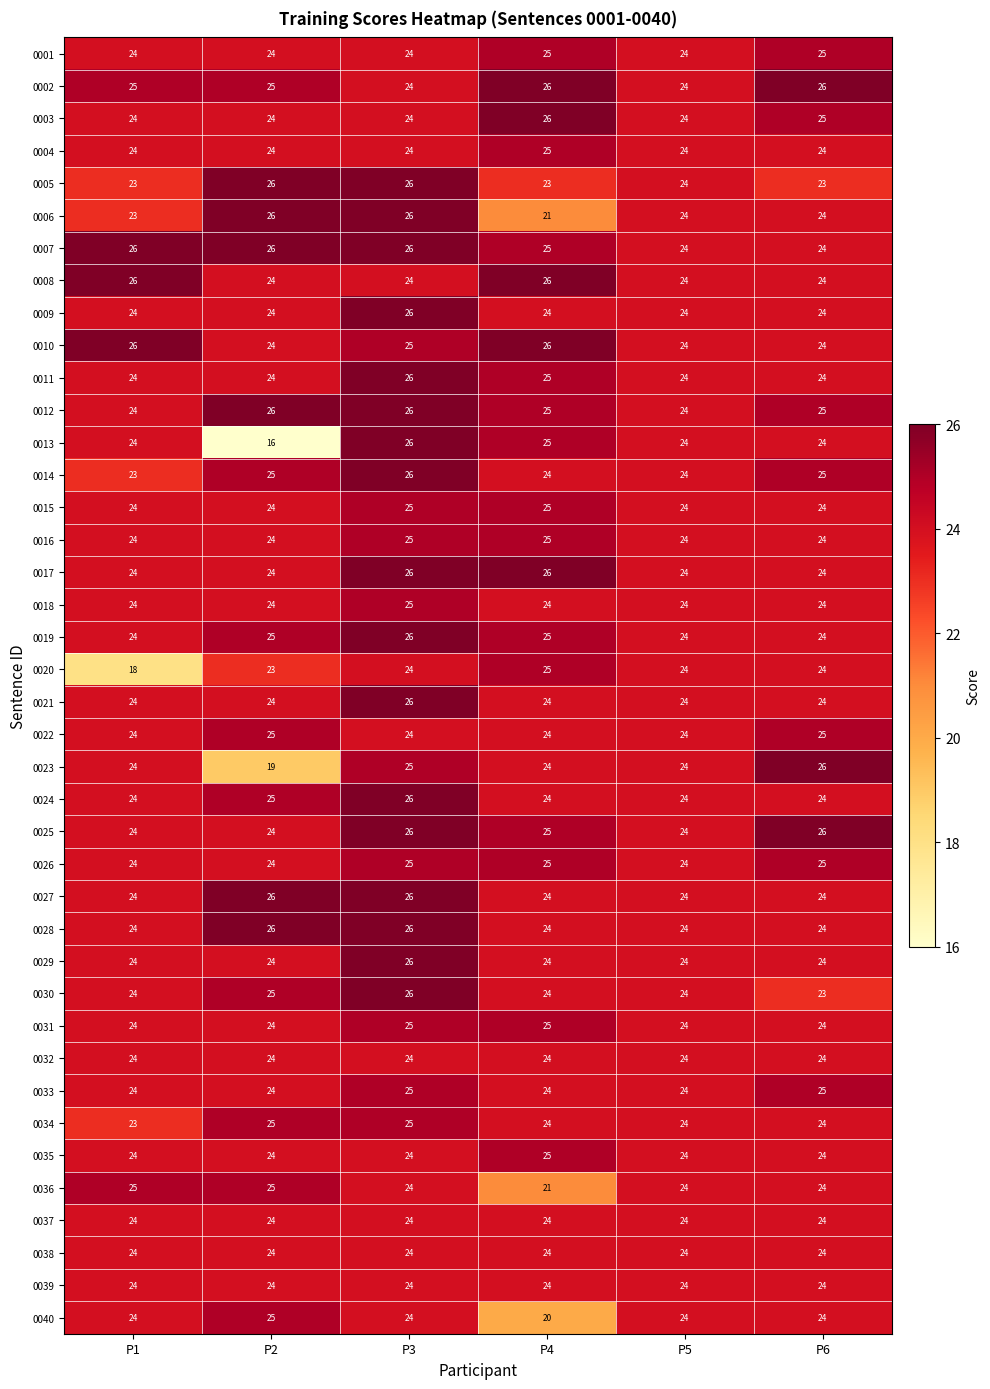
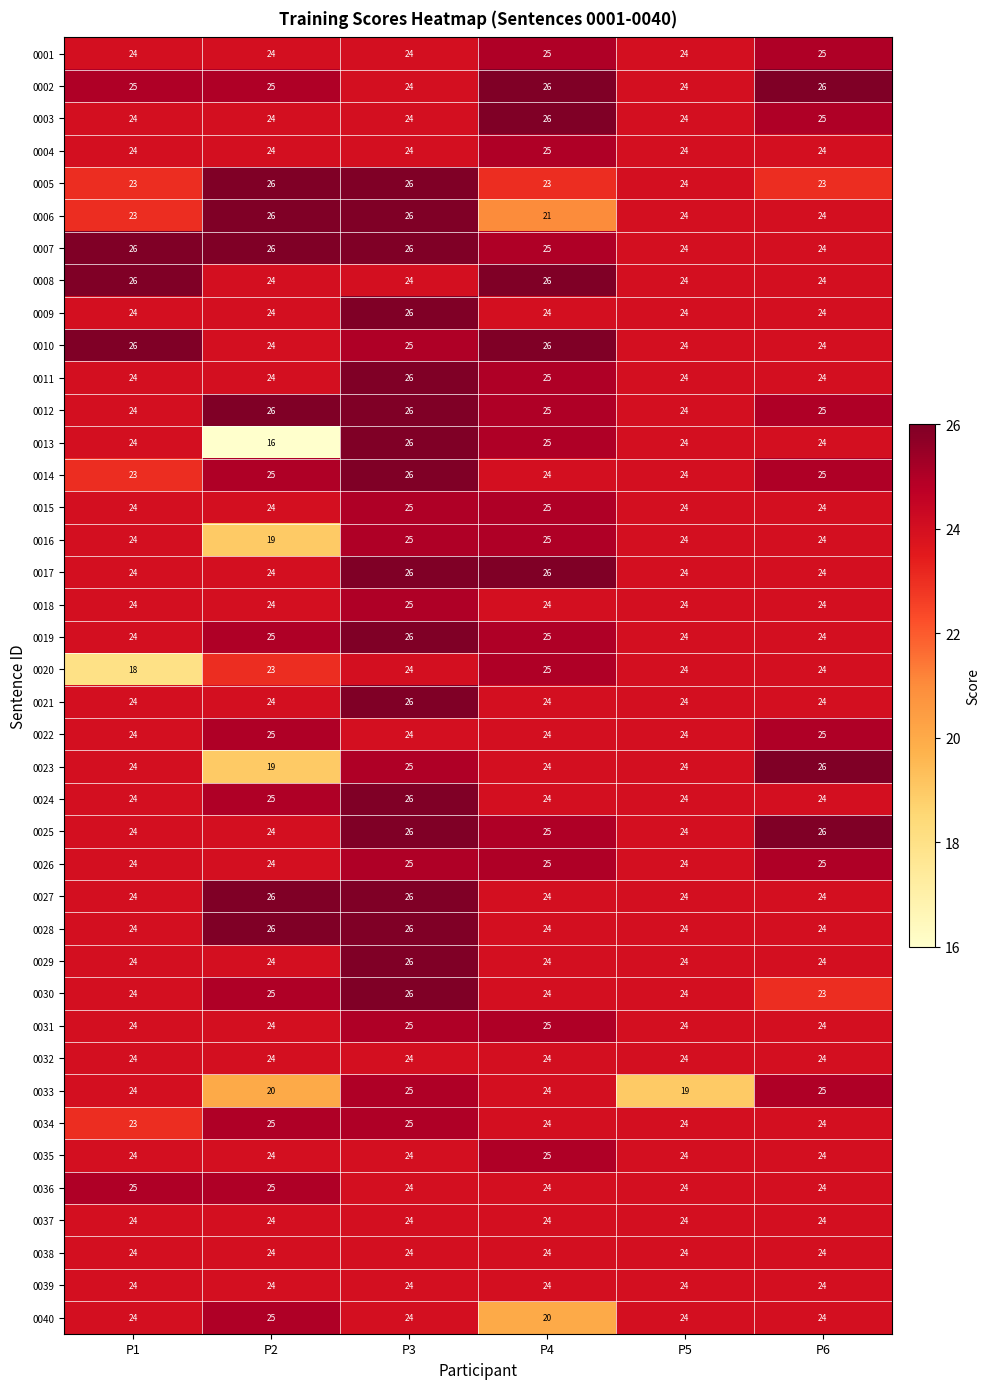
  {
    "0016": {
      "P1": 24,
-     "P2": 24,
+     "P2": 19,
      "P3": 25,
      "P4": 25,
      "P5": 24,
      "P6": 24
    },
    "0033": {
      "P1": 24,
-     "P2": 24,
+     "P2": 20,
      "P3": 25,
      "P4": 24,
-     "P5": 24,
+     "P5": 19,
      "P6": 25
    },
    "0036": {
      "P1": 25,
      "P2": 25,
      "P3": 24,
-     "P4": 21,
+     "P4": 24,
      "P5": 24,
      "P6": 24
    }
  }
